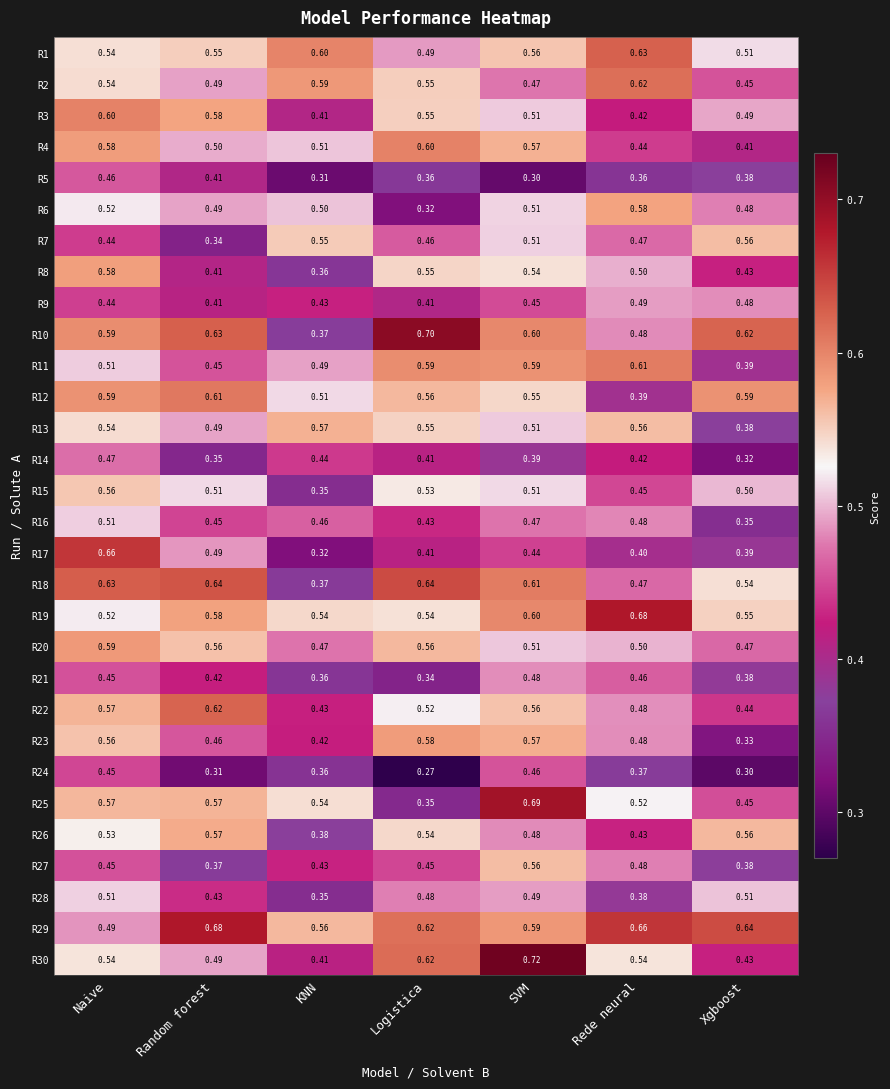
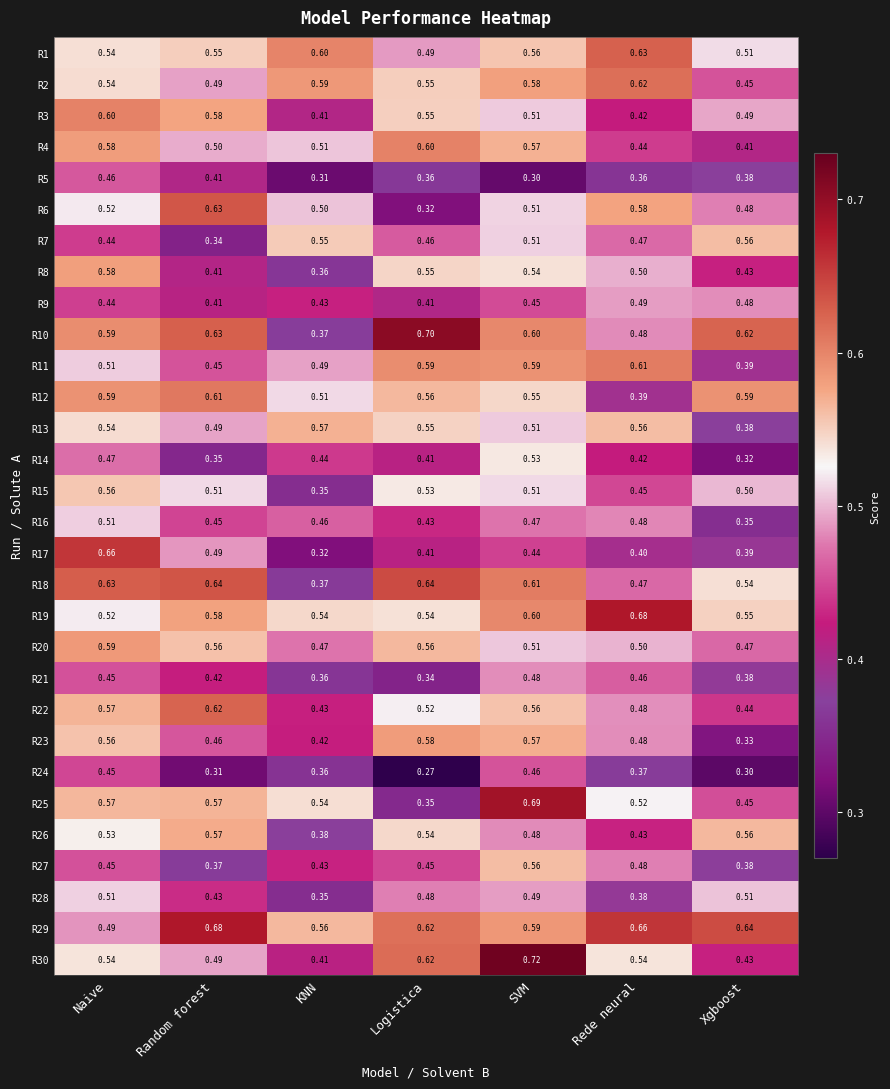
  {
    "R2": {
      "Naive": 0.54,
      "Random forest": 0.49,
      "KNN": 0.59,
      "Logistica": 0.55,
-     "SVM": 0.47,
+     "SVM": 0.58,
      "Rede neural": 0.62,
      "Xgboost": 0.45
    },
    "R6": {
      "Naive": 0.52,
-     "Random forest": 0.49,
+     "Random forest": 0.63,
      "KNN": 0.50,
      "Logistica": 0.32,
      "SVM": 0.51,
      "Rede neural": 0.58,
      "Xgboost": 0.48
    },
    "R14": {
      "Naive": 0.47,
      "Random forest": 0.35,
      "KNN": 0.44,
      "Logistica": 0.41,
-     "SVM": 0.39,
+     "SVM": 0.53,
      "Rede neural": 0.42,
      "Xgboost": 0.32
    }
  }
